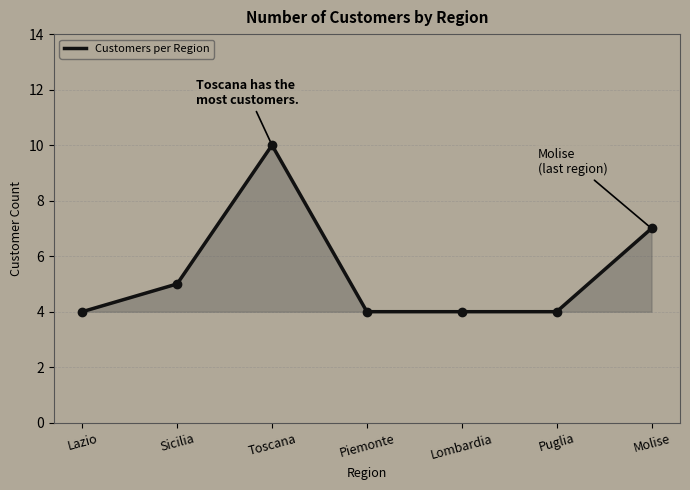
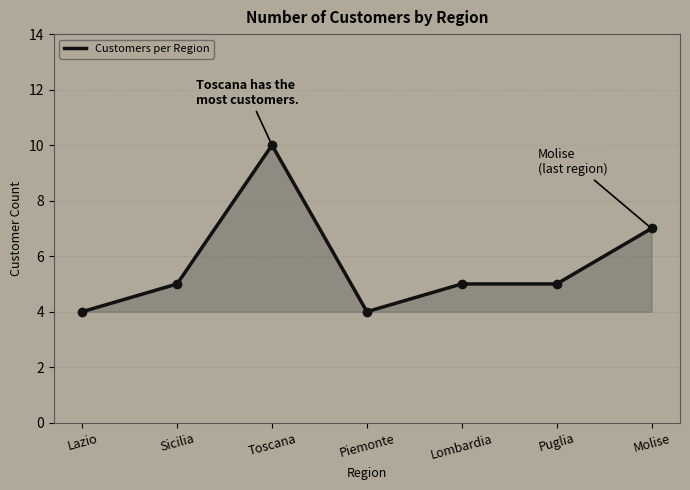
  {
    "Lazio": 4,
    "Sicilia": 5,
    "Toscana": 10,
    "Piemonte": 4,
-   "Lombardia": 4,
-   "Puglia": 4,
+   "Lombardia": 5,
+   "Puglia": 5,
    "Molise": 7
  }
